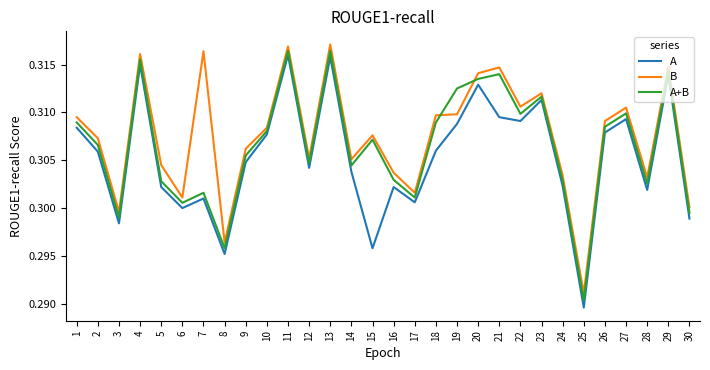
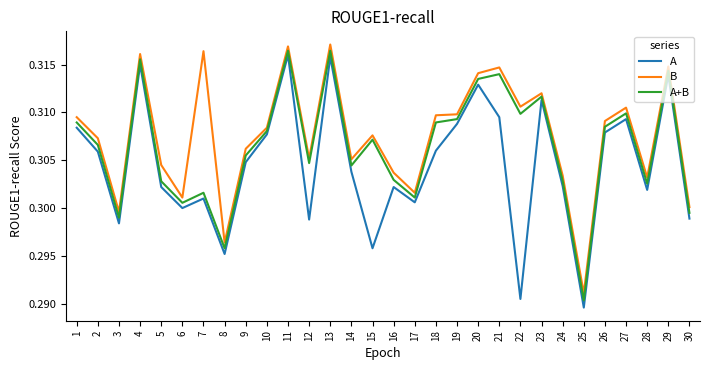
  {
    "A": {
      "1": 0.308,
      "2": 0.306,
      "3": 0.298,
      "4": 0.315,
      "5": 0.302,
      "6": 0.300,
      "7": 0.301,
      "8": 0.295,
      "9": 0.305,
      "10": 0.308,
      "11": 0.316,
-     "12": 0.304,
+     "12": 0.299,
      "13": 0.316,
      "14": 0.304,
      "15": 0.296,
      "16": 0.302,
      "17": 0.301,
      "18": 0.306,
      "19": 0.309,
      "20": 0.313,
      "21": 0.310,
-     "22": 0.309,
+     "22": 0.291,
      "23": 0.311,
      "24": 0.302,
      "25": 0.290,
      "26": 0.308,
      "27": 0.309,
      "28": 0.302,
      "30": 0.299
    },
    "B": {
      "1": 0.310,
      "2": 0.307,
      "3": 0.300,
      "4": 0.316,
      "5": 0.305,
      "6": 0.301,
      "7": 0.316,
      "8": 0.296,
      "9": 0.306,
      "10": 0.308,
      "11": 0.317,
      "12": 0.305,
      "13": 0.317,
      "14": 0.305,
      "15": 0.308,
      "16": 0.304,
      "17": 0.302,
      "18": 0.310,
      "19": 0.310,
      "20": 0.314,
      "21": 0.315,
      "22": 0.311,
      "23": 0.312,
      "24": 0.303,
      "25": 0.291,
      "26": 0.309,
      "27": 0.311,
      "28": 0.303,
      "30": 0.300
    },
    "A+B": {
      "1": 0.309,
      "2": 0.307,
      "3": 0.299,
      "4": 0.316,
      "5": 0.303,
      "6": 0.301,
      "7": 0.302,
      "8": 0.296,
      "9": 0.306,
      "10": 0.308,
      "11": 0.316,
      "12": 0.305,
      "13": 0.316,
      "14": 0.304,
      "15": 0.307,
      "16": 0.303,
      "17": 0.301,
      "18": 0.309,
-     "19": 0.313,
+     "19": 0.309,
      "20": 0.314,
      "21": 0.314,
      "22": 0.310,
      "23": 0.312,
      "24": 0.303,
      "25": 0.290,
      "26": 0.309,
      "27": 0.310,
      "28": 0.303,
      "30": 0.300
    }
  }
